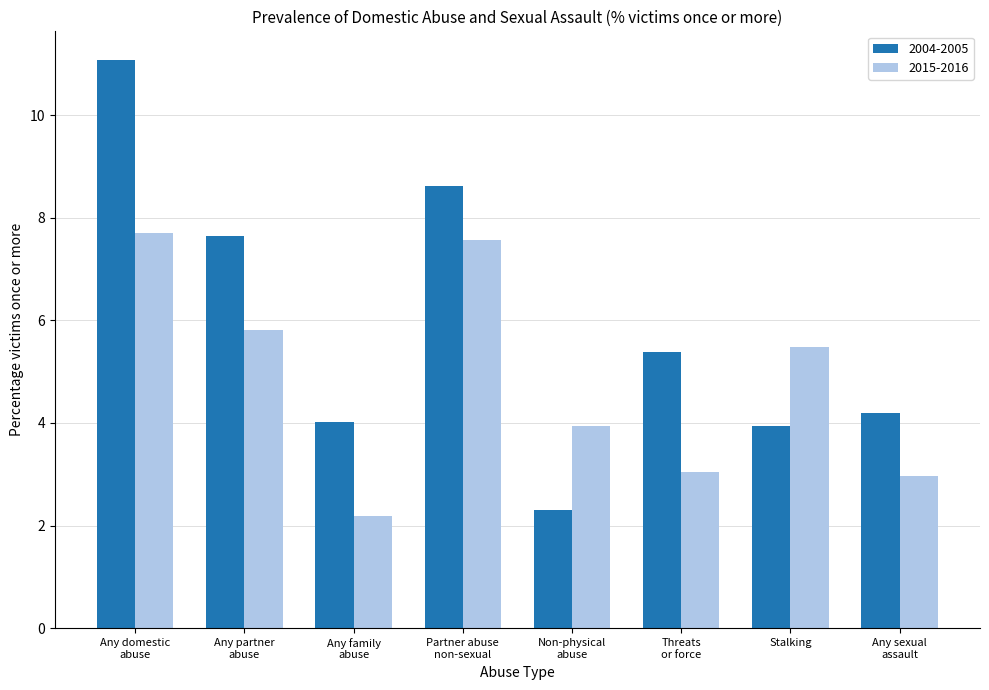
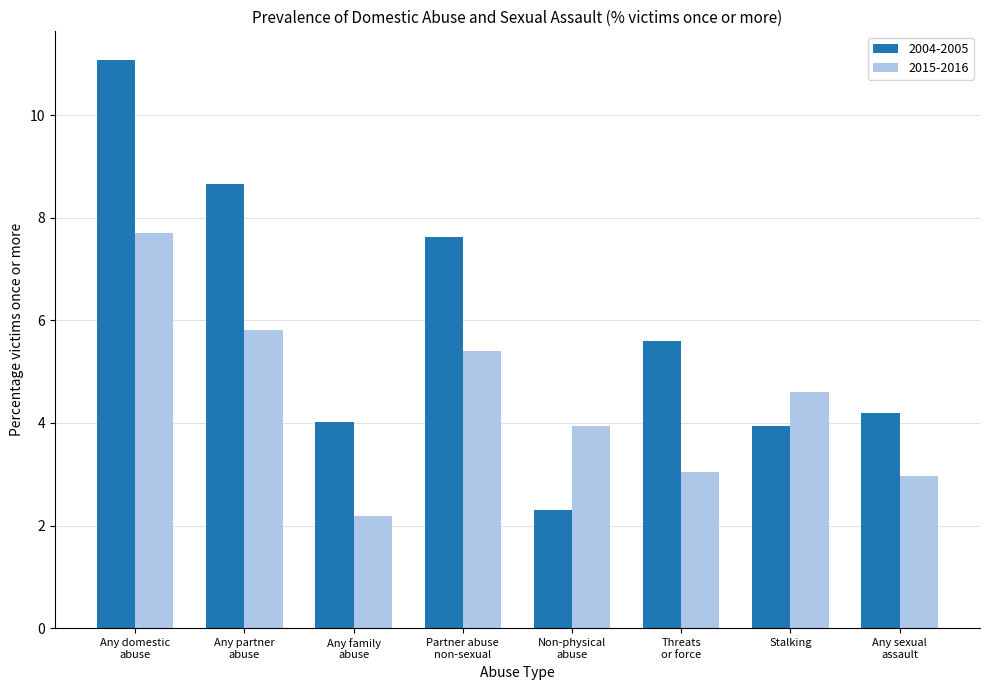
  {
    "2004-2005": {
      "Any domestic abuse": 11.1,
-     "Any partner abuse": 7.6,
+     "Any partner abuse": 8.7,
      "Any family abuse": 4.0,
-     "Partner abuse non-sexual": 8.6,
+     "Partner abuse non-sexual": 7.6,
      "Non-physical abuse": 2.3,
-     "Threats or force": 5.4,
+     "Threats or force": 5.6,
      "Stalking": 3.9,
      "Any sexual assault": 4.2
    },
    "2015-2016": {
      "Any domestic abuse": 7.7,
      "Any partner abuse": 5.8,
      "Any family abuse": 2.2,
-     "Partner abuse non-sexual": 7.6,
+     "Partner abuse non-sexual": 5.4,
      "Non-physical abuse": 3.9,
      "Threats or force": 3.0,
-     "Stalking": 5.5,
+     "Stalking": 4.6,
      "Any sexual assault": 3.0
    }
  }
